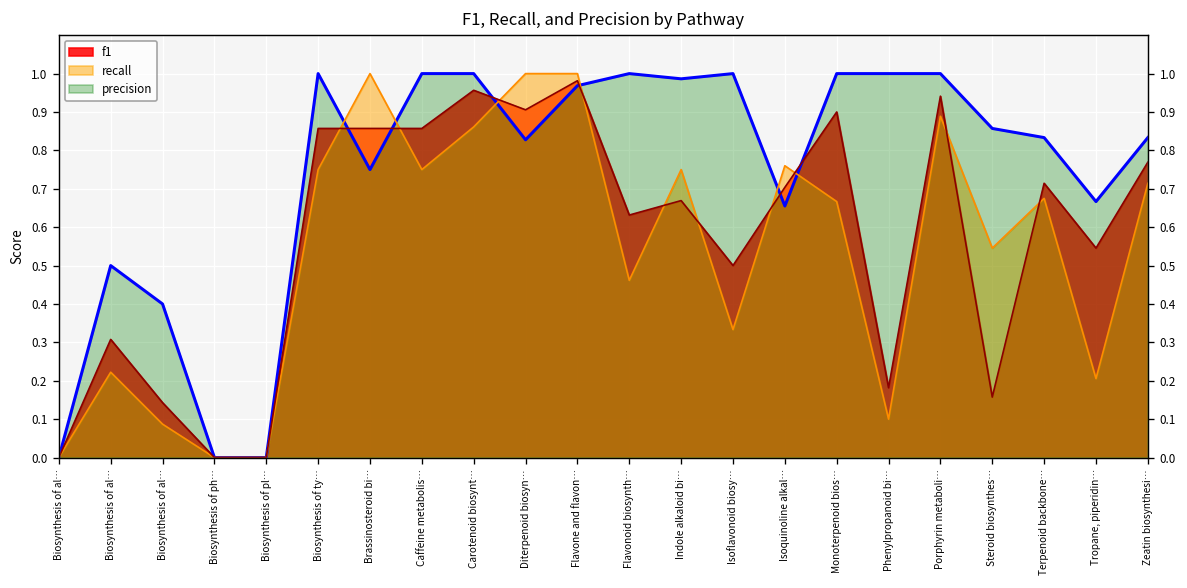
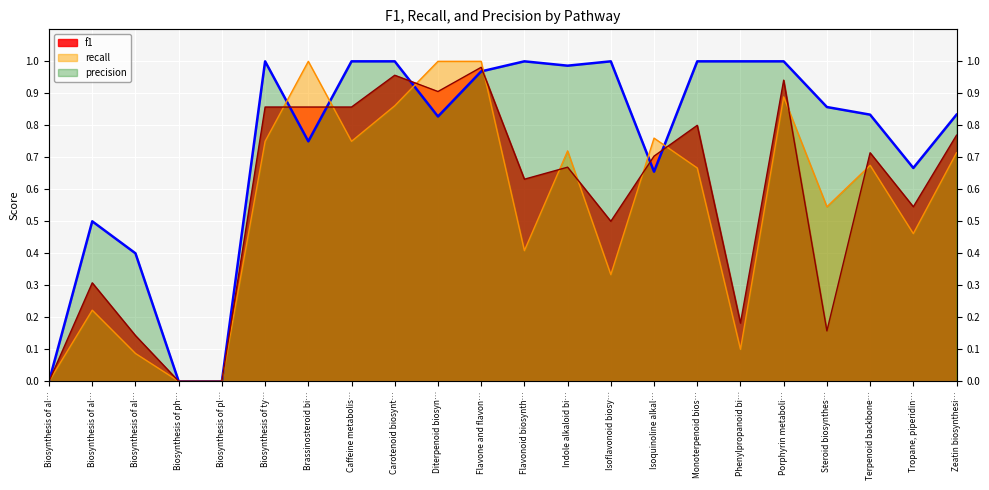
  {
    "f1": {
      "Biosynthesis of ty…": 0.86,
      "Brassinosteroid bi…": 0.86,
      "Caffeine metabolis…": 0.86,
      "Carotenoid biosynt…": 0.96,
      "Diterpenoid biosyn…": 0.9,
      "Flavone and flavon…": 0.98,
      "Flavonoid biosynth…": 0.63,
      "Indole alkaloid bi…": 0.67,
      "Isoflavonoid biosy…": 0.5,
      "Isoquinoline alkal…": 0.7,
-     "Monoterpenoid bios…": 0.9,
+     "Monoterpenoid bios…": 0.8,
      "Phenylpropanoid bi…": 0.18,
      "Porphyrin metaboli…": 0.94,
      "Steroid biosynthes…": 0.16,
      "Terpenoid backbone…": 0.71,
      "Tropane, piperidin…": 0.55,
      "Zeatin biosynthesi…": 0.77
    },
    "recall": {
      "Biosynthesis of ty…": 0.75,
      "Brassinosteroid bi…": 1.00,
      "Caffeine metabolis…": 0.75,
      "Carotenoid biosynt…": 0.86,
      "Diterpenoid biosyn…": 1.00,
      "Flavone and flavon…": 1.00,
-     "Flavonoid biosynth…": 0.46,
-     "Indole alkaloid bi…": 0.75,
+     "Flavonoid biosynth…": 0.41,
+     "Indole alkaloid bi…": 0.72,
      "Isoflavonoid biosy…": 0.33,
      "Isoquinoline alkal…": 0.76,
      "Monoterpenoid bios…": 0.67,
      "Phenylpropanoid bi…": 0.10,
      "Porphyrin metaboli…": 0.89,
      "Steroid biosynthes…": 0.55,
      "Terpenoid backbone…": 0.68,
-     "Tropane, piperidin…": 0.21,
+     "Tropane, piperidin…": 0.46,
      "Zeatin biosynthesi…": 0.71
    },
    "precision": {
      "Biosynthesis of ty…": 1.00,
      "Brassinosteroid bi…": 0.75,
      "Caffeine metabolis…": 1.00,
      "Carotenoid biosynt…": 1.00,
      "Diterpenoid biosyn…": 0.83,
      "Flavone and flavon…": 0.97,
      "Flavonoid biosynth…": 1.00,
      "Indole alkaloid bi…": 0.99,
      "Isoflavonoid biosy…": 1.00,
      "Isoquinoline alkal…": 0.66,
      "Monoterpenoid bios…": 1.00,
      "Phenylpropanoid bi…": 1.00,
      "Porphyrin metaboli…": 1.00,
      "Steroid biosynthes…": 0.86,
      "Terpenoid backbone…": 0.83,
      "Tropane, piperidin…": 0.67,
      "Zeatin biosynthesi…": 0.83
    }
  }
